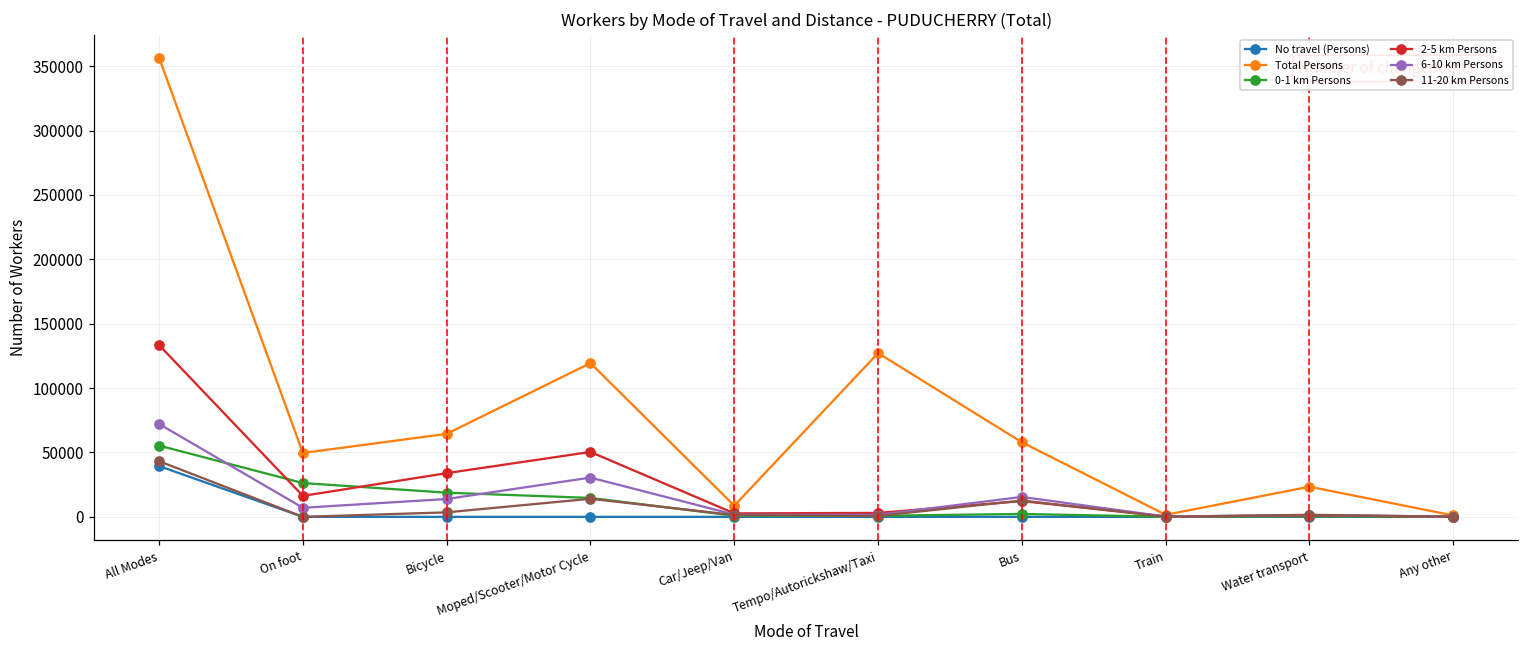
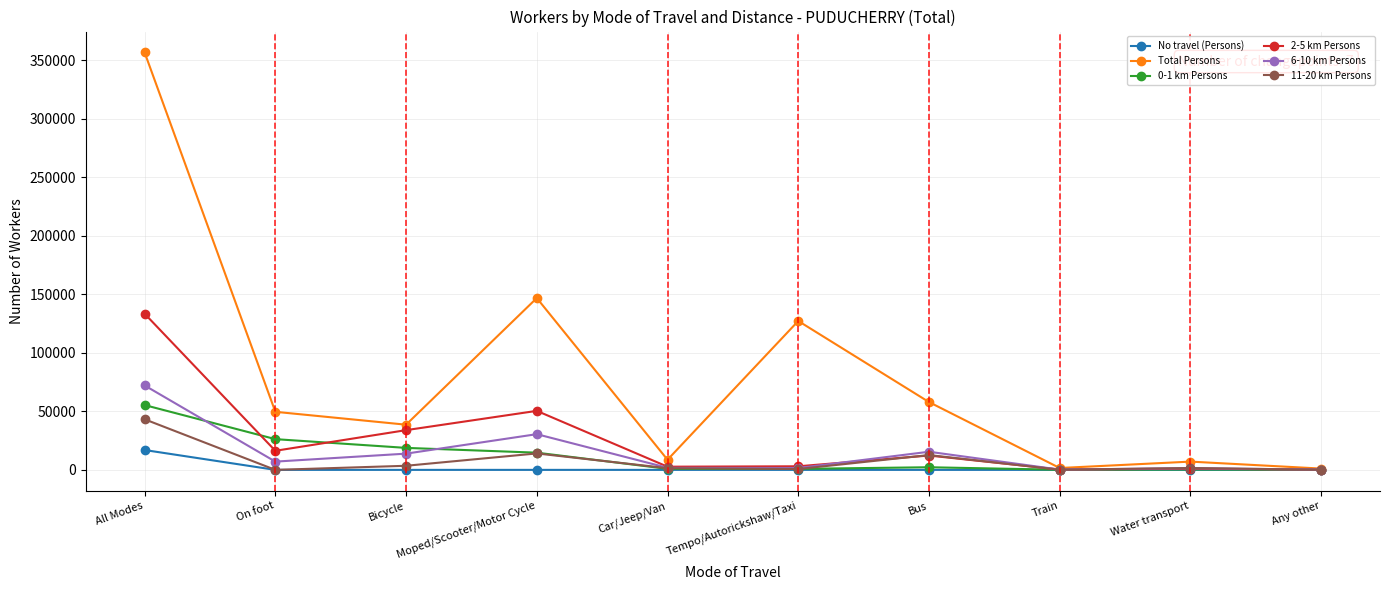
  {
    "No travel (Persons)": {
-     "All Modes": 39000,
+     "All Modes": 17000,
      "Bicycle": 0,
      "Moped/Scooter/Motor Cycle": 0,
      "Bus": 0
    },
    "Total Persons": {
      "All Modes": 357000,
      "On foot": 50000,
-     "Bicycle": 64000,
-     "Moped/Scooter/Motor Cycle": 119000,
+     "Bicycle": 39000,
+     "Moped/Scooter/Motor Cycle": 147000,
      "Car/Jeep/Van": 9000,
      "Tempo/Autorickshaw/Taxi": 127000,
      "Bus": 58000,
-     "Water transport": 23000
+     "Water transport": 7000
    },
    "0-1 km Persons": {
      "All Modes": 55000,
      "On foot": 26000,
      "Bicycle": 19000,
      "Bus": 2000
    },
    "2-5 km Persons": {
      "All Modes": 133000,
      "On foot": 16000,
      "Bicycle": 34000,
      "Moped/Scooter/Motor Cycle": 50000
    },
    "6-10 km Persons": {
      "All Modes": 72000,
      "On foot": 7000,
      "Bicycle": 14000,
      "Moped/Scooter/Motor Cycle": 31000,
      "Bus": 15000
    },
    "11-20 km Persons": {
      "All Modes": 43000,
      "Bicycle": 4000
    }
  }
